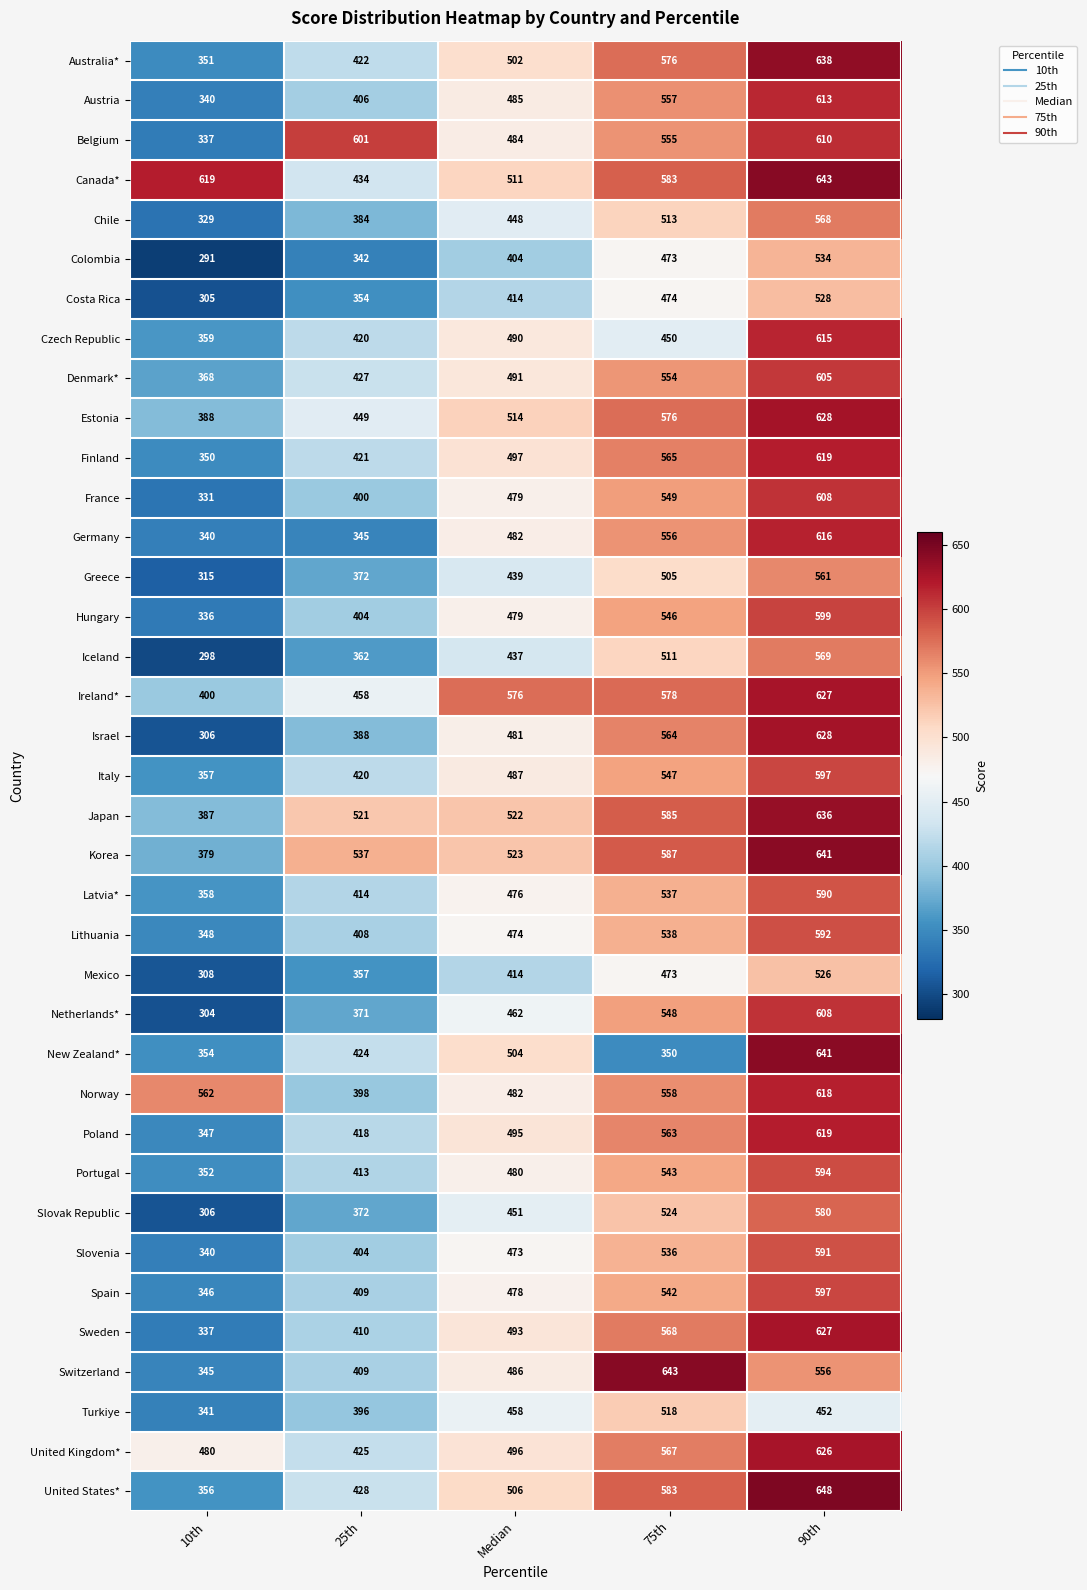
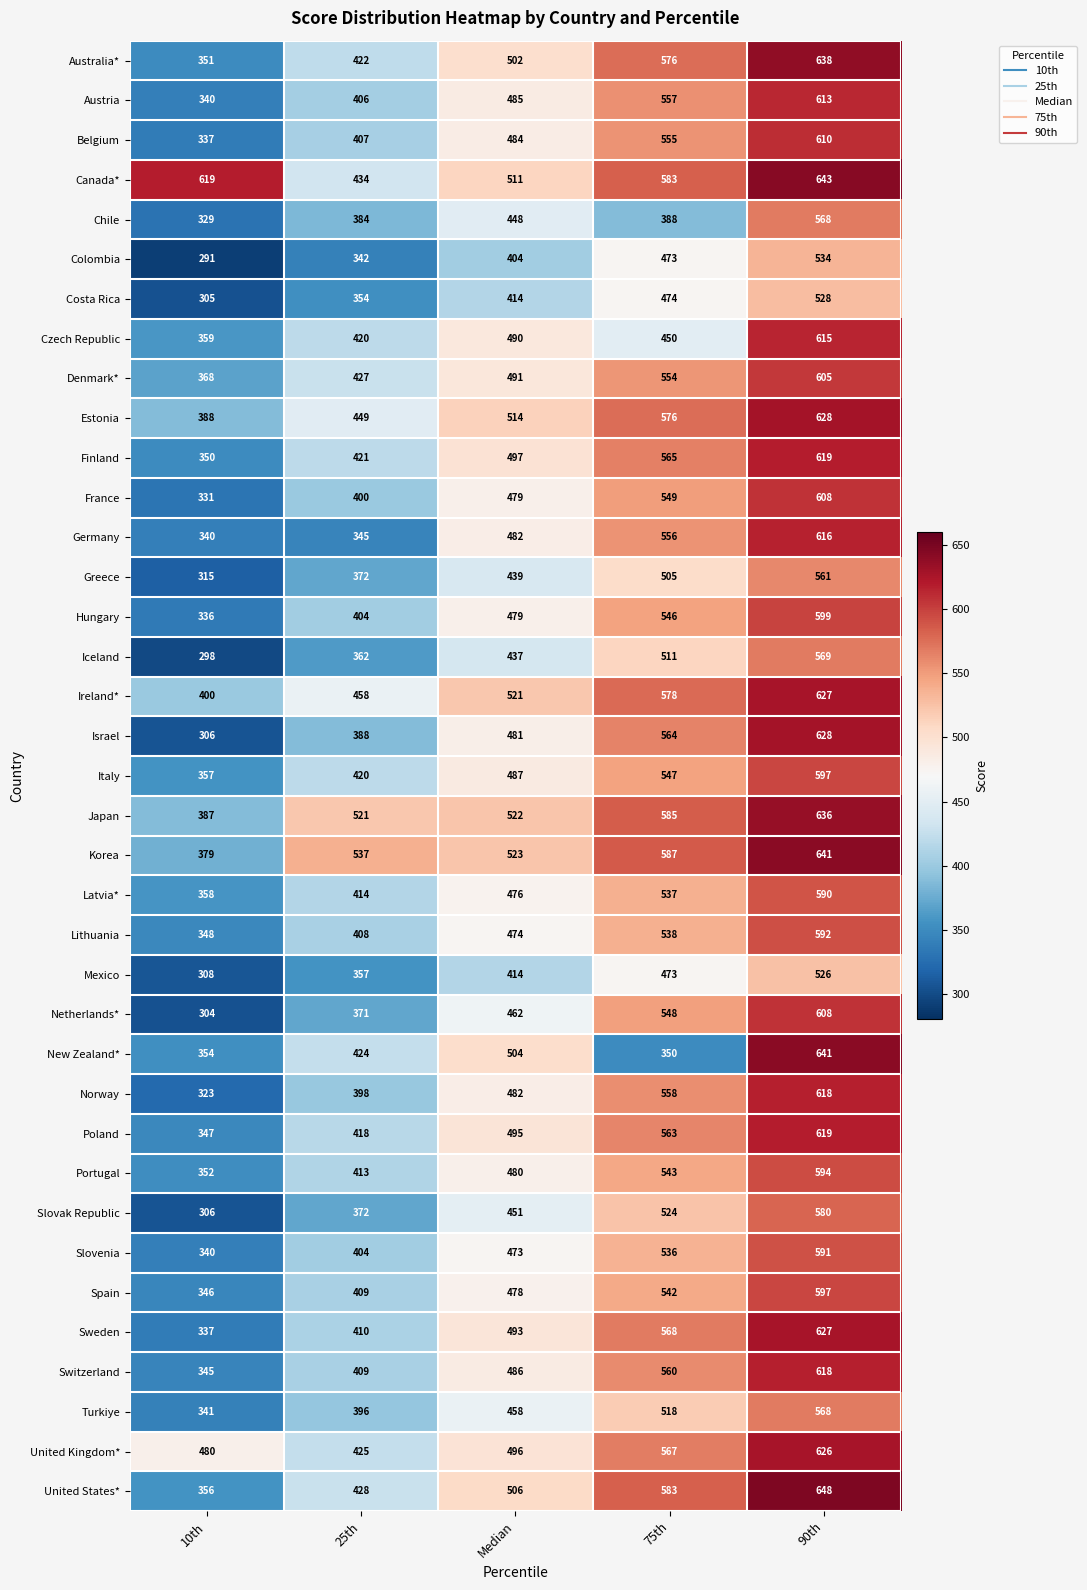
  {
    "Australia*": {
      "10th": 351,
      "25th": 422,
      "Median": 502,
      "75th": 576,
      "90th": 638
    },
    "Austria": {
      "10th": 340,
      "25th": 406,
      "Median": 485,
      "75th": 557,
      "90th": 613
    },
    "Belgium": {
      "10th": 337,
-     "25th": 601,
+     "25th": 407,
      "Median": 484,
      "75th": 555,
      "90th": 610
    },
    "Canada*": {
      "10th": 619,
      "25th": 434,
      "Median": 511,
      "75th": 583,
      "90th": 643
    },
    "Chile": {
      "10th": 329,
      "25th": 384,
      "Median": 448,
-     "75th": 513,
+     "75th": 388,
      "90th": 568
    },
    "Colombia": {
      "10th": 291,
      "25th": 342,
      "Median": 404,
      "75th": 473,
      "90th": 534
    },
    "Costa Rica": {
      "10th": 305,
      "25th": 354,
      "Median": 414,
      "75th": 474,
      "90th": 528
    },
    "Czech Republic": {
      "10th": 359,
      "25th": 420,
      "Median": 490,
      "75th": 450,
      "90th": 615
    },
    "Denmark*": {
      "10th": 368,
      "25th": 427,
      "Median": 491,
      "75th": 554,
      "90th": 605
    },
    "Estonia": {
      "10th": 388,
      "25th": 449,
      "Median": 514,
      "75th": 576,
      "90th": 628
    },
    "Finland": {
      "10th": 350,
      "25th": 421,
      "Median": 497,
      "75th": 565,
      "90th": 619
    },
    "France": {
      "10th": 331,
      "25th": 400,
      "Median": 479,
      "75th": 549,
      "90th": 608
    },
    "Germany": {
      "10th": 340,
      "25th": 345,
      "Median": 482,
      "75th": 556,
      "90th": 616
    },
    "Greece": {
      "10th": 315,
      "25th": 372,
      "Median": 439,
      "75th": 505,
      "90th": 561
    },
    "Hungary": {
      "10th": 336,
      "25th": 404,
      "Median": 479,
      "75th": 546,
      "90th": 599
    },
    "Iceland": {
      "10th": 298,
      "25th": 362,
      "Median": 437,
      "75th": 511,
      "90th": 569
    },
    "Ireland*": {
      "10th": 400,
      "25th": 458,
-     "Median": 576,
+     "Median": 521,
      "75th": 578,
      "90th": 627
    },
    "Israel": {
      "10th": 306,
      "25th": 388,
      "Median": 481,
      "75th": 564,
      "90th": 628
    },
    "Italy": {
      "10th": 357,
      "25th": 420,
      "Median": 487,
      "75th": 547,
      "90th": 597
    },
    "Japan": {
      "10th": 387,
      "25th": 521,
      "Median": 522,
      "75th": 585,
      "90th": 636
    },
    "Korea": {
      "10th": 379,
      "25th": 537,
      "Median": 523,
      "75th": 587,
      "90th": 641
    },
    "Latvia*": {
      "10th": 358,
      "25th": 414,
      "Median": 476,
      "75th": 537,
      "90th": 590
    },
    "Lithuania": {
      "10th": 348,
      "25th": 408,
      "Median": 474,
      "75th": 538,
      "90th": 592
    },
    "Mexico": {
      "10th": 308,
      "25th": 357,
      "Median": 414,
      "75th": 473,
      "90th": 526
    },
    "Netherlands*": {
      "10th": 304,
      "25th": 371,
      "Median": 462,
      "75th": 548,
      "90th": 608
    },
    "New Zealand*": {
      "10th": 354,
      "25th": 424,
      "Median": 504,
      "75th": 350,
      "90th": 641
    },
    "Norway": {
-     "10th": 562,
+     "10th": 323,
      "25th": 398,
      "Median": 482,
      "75th": 558,
      "90th": 618
    },
    "Poland": {
      "10th": 347,
      "25th": 418,
      "Median": 495,
      "75th": 563,
      "90th": 619
    },
    "Portugal": {
      "10th": 352,
      "25th": 413,
      "Median": 480,
      "75th": 543,
      "90th": 594
    },
    "Slovak Republic": {
      "10th": 306,
      "25th": 372,
      "Median": 451,
      "75th": 524,
      "90th": 580
    },
    "Slovenia": {
      "10th": 340,
      "25th": 404,
      "Median": 473,
      "75th": 536,
      "90th": 591
    },
    "Spain": {
      "10th": 346,
      "25th": 409,
      "Median": 478,
      "75th": 542,
      "90th": 597
    },
    "Sweden": {
      "10th": 337,
      "25th": 410,
      "Median": 493,
      "75th": 568,
      "90th": 627
    },
    "Switzerland": {
      "10th": 345,
      "25th": 409,
      "Median": 486,
-     "75th": 643,
-     "90th": 556
+     "75th": 560,
+     "90th": 618
    },
    "Turkiye": {
      "10th": 341,
      "25th": 396,
      "Median": 458,
      "75th": 518,
-     "90th": 452
+     "90th": 568
    },
    "United Kingdom*": {
      "10th": 480,
      "25th": 425,
      "Median": 496,
      "75th": 567,
      "90th": 626
    },
    "United States*": {
      "10th": 356,
      "25th": 428,
      "Median": 506,
      "75th": 583,
      "90th": 648
    }
  }
